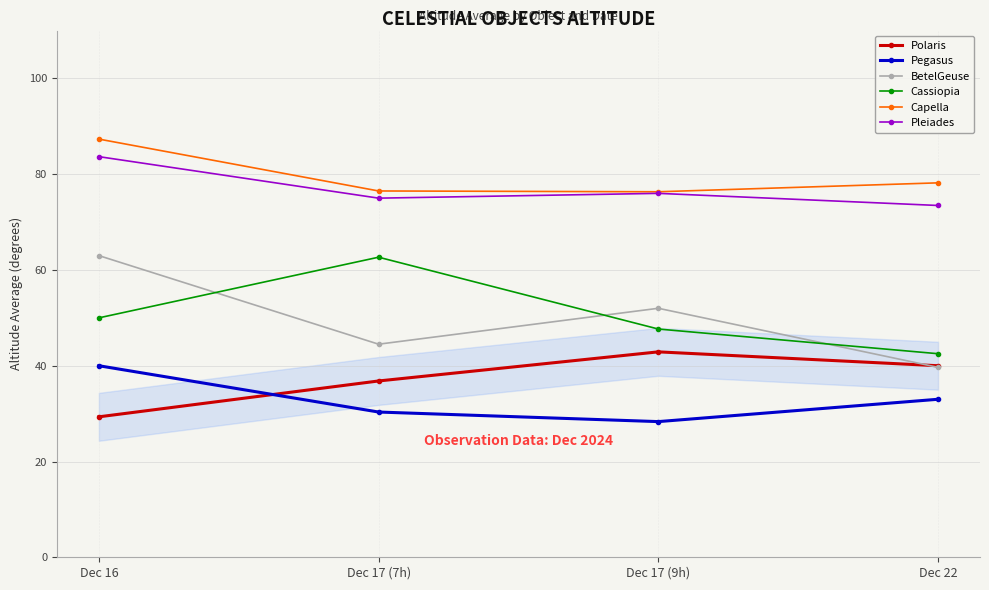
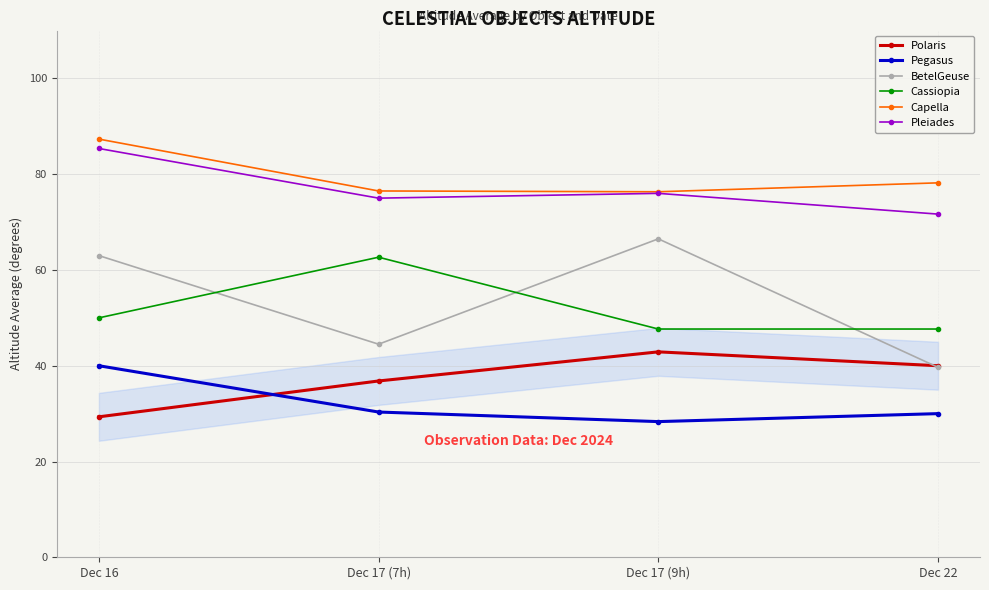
  {
    "Polaris": {
      "Dec 16": 29,
      "Dec 17 (7h)": 37,
      "Dec 17 (9h)": 43
    },
    "Pegasus": {
      "Dec 16": 40,
      "Dec 17 (7h)": 30,
      "Dec 17 (9h)": 28,
-     "Dec 22": 33
+     "Dec 22": 30
    },
    "BetelGeuse": {
      "Dec 16": 63,
      "Dec 17 (7h)": 45,
-     "Dec 17 (9h)": 52
+     "Dec 17 (9h)": 67
    },
    "Cassiopia": {
      "Dec 16": 50,
      "Dec 17 (7h)": 63,
-     "Dec 22": 43
+     "Dec 22": 48
    },
    "Capella": {
      "Dec 16": 87,
      "Dec 17 (7h)": 77,
      "Dec 22": 78
    },
    "Pleiades": {
-     "Dec 16": 84,
+     "Dec 16": 85,
      "Dec 17 (7h)": 75,
-     "Dec 22": 73
+     "Dec 22": 72
    }
  }
